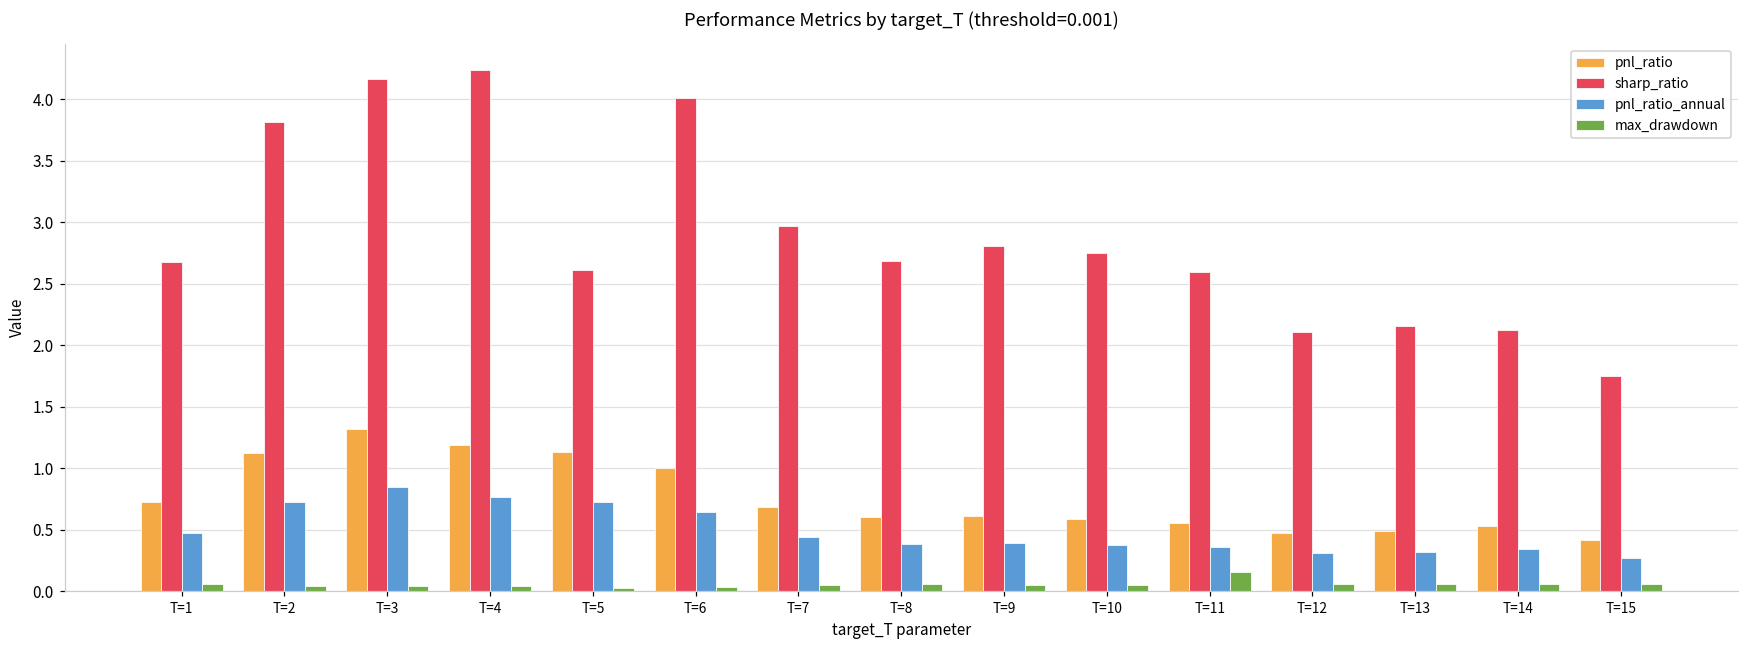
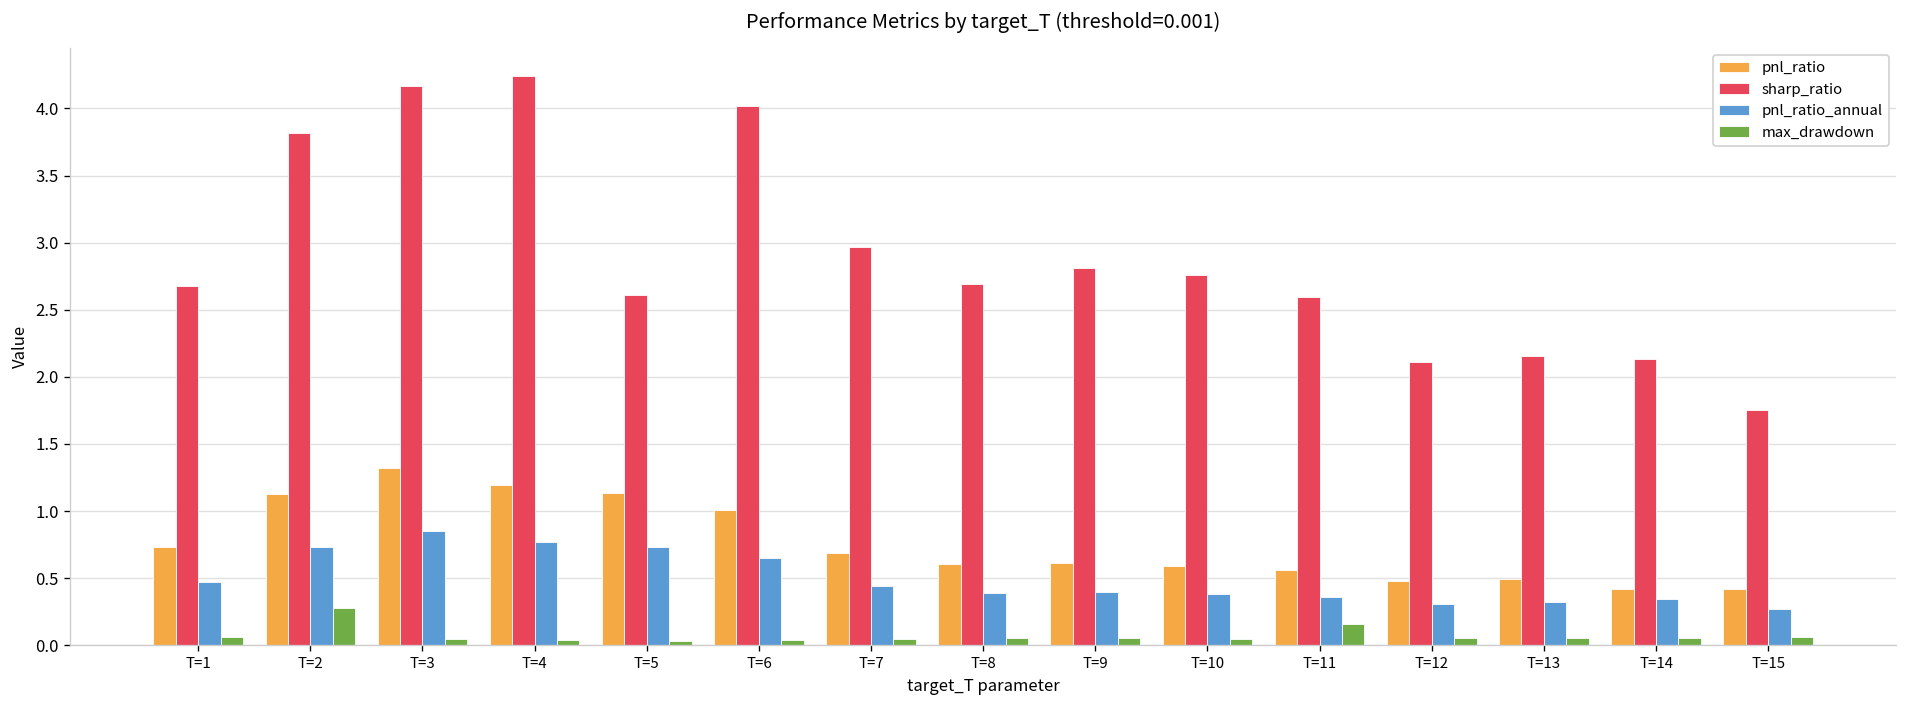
  {
    "pnl_ratio": {
      "T=1": 0.73,
      "T=2": 1.13,
      "T=3": 1.32,
      "T=4": 1.19,
      "T=5": 1.13,
      "T=6": 1.00,
      "T=7": 0.69,
      "T=8": 0.60,
      "T=9": 0.61,
      "T=10": 0.59,
      "T=11": 0.56,
      "T=12": 0.48,
      "T=13": 0.49,
-     "T=14": 0.53,
+     "T=14": 0.42,
      "T=15": 0.42
    },
    "sharp_ratio": {
      "T=1": 2.68,
      "T=2": 3.82,
      "T=3": 4.17,
      "T=4": 4.24,
      "T=5": 2.61,
      "T=6": 4.02,
      "T=7": 2.97,
      "T=8": 2.69,
      "T=9": 2.81,
      "T=10": 2.76,
      "T=11": 2.59,
      "T=12": 2.11,
      "T=13": 2.16,
      "T=14": 2.13,
      "T=15": 1.75
    },
    "pnl_ratio_annual": {
      "T=1": 0.47,
      "T=2": 0.73,
      "T=3": 0.85,
      "T=4": 0.77,
      "T=5": 0.73,
      "T=6": 0.65,
      "T=7": 0.44,
      "T=8": 0.39,
      "T=9": 0.39,
      "T=10": 0.38,
      "T=11": 0.36,
      "T=12": 0.31,
      "T=13": 0.32,
      "T=14": 0.35,
      "T=15": 0.27
    },
    "max_drawdown": {
      "T=1": 0.06,
-     "T=2": 0.05,
+     "T=2": 0.28,
      "T=3": 0.04,
      "T=4": 0.04,
      "T=5": 0.03,
      "T=6": 0.04,
      "T=7": 0.05,
      "T=8": 0.06,
      "T=9": 0.06,
      "T=10": 0.05,
      "T=11": 0.16,
      "T=12": 0.06,
      "T=13": 0.06,
      "T=14": 0.06,
      "T=15": 0.06
    }
  }
